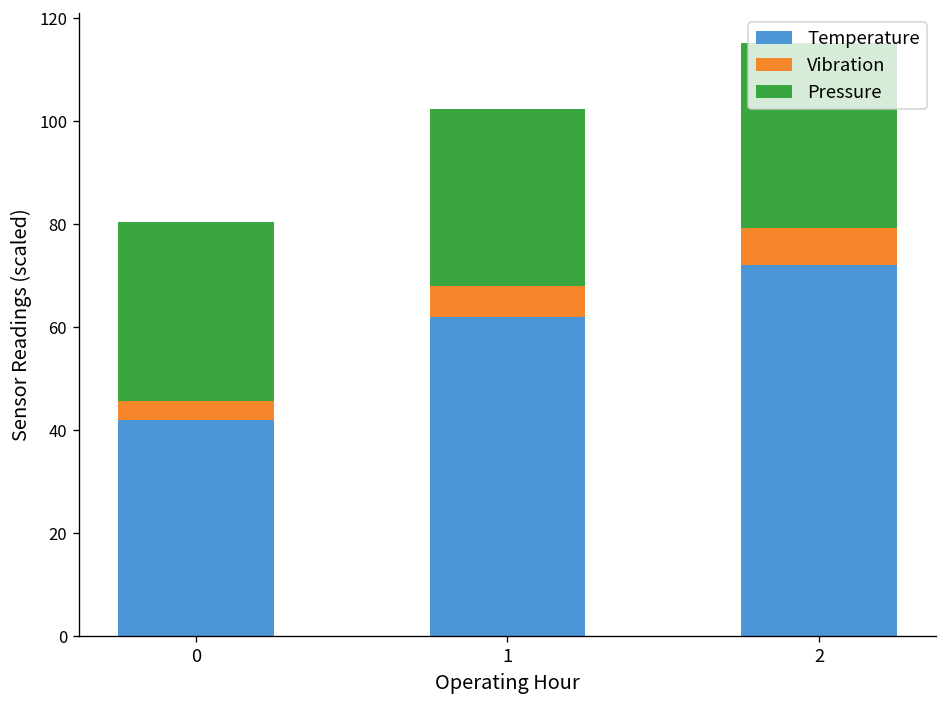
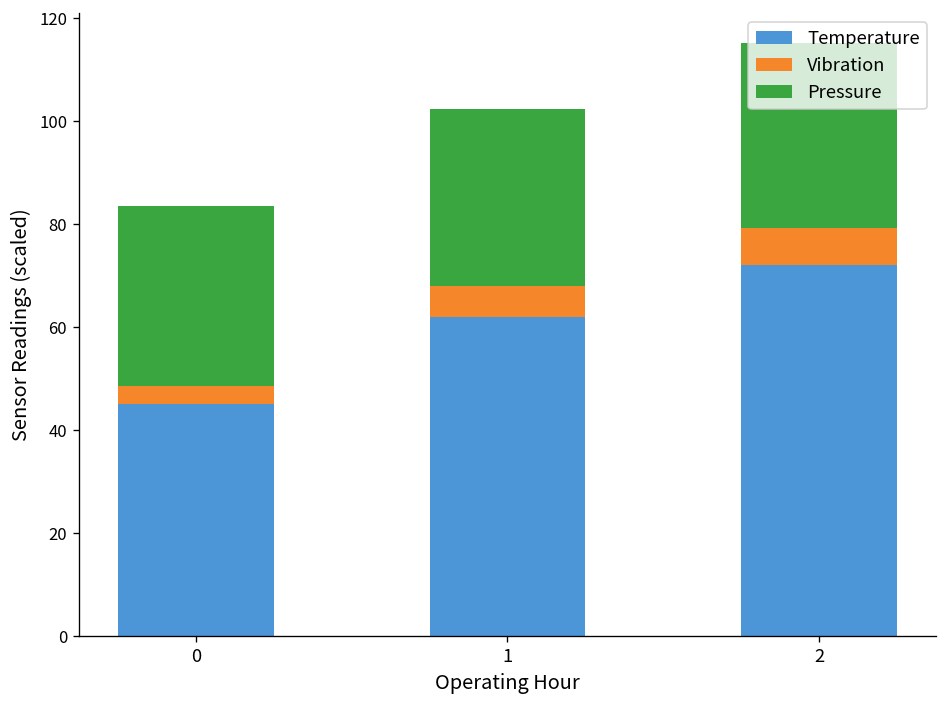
  {
    "Temperature": {
-     "0": 42,
+     "0": 45,
      "1": 62,
      "2": 72
    },
    "Vibration": {
      "0": 4,
      "1": 6,
      "2": 7
    },
    "Pressure": {
      "0": 35,
      "1": 34
    }
  }
